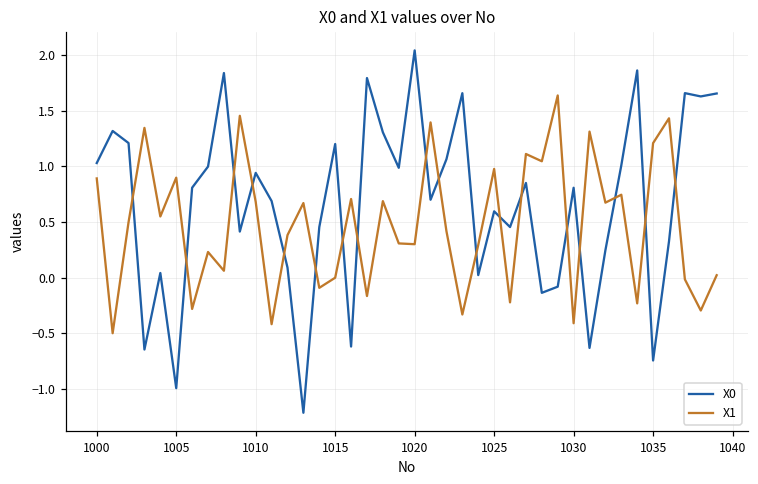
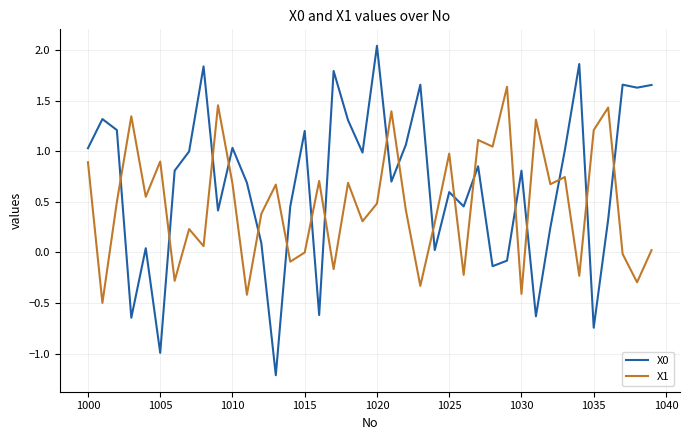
  {
    "X0": {
      "1000": 1.03,
      "1005": -0.99,
-     "1010": 0.94,
+     "1010": 1.03,
      "1015": 1.20,
      "1020": 2.04,
      "1025": 0.60,
      "1030": 0.81,
      "1035": -0.74
    },
    "X1": {
      "1000": 0.89,
      "1005": 0.90,
      "1010": 0.68,
      "1015": 0.00,
-     "1020": 0.30,
+     "1020": 0.48,
      "1025": 0.98,
      "1030": -0.41,
      "1035": 1.21
    }
  }
